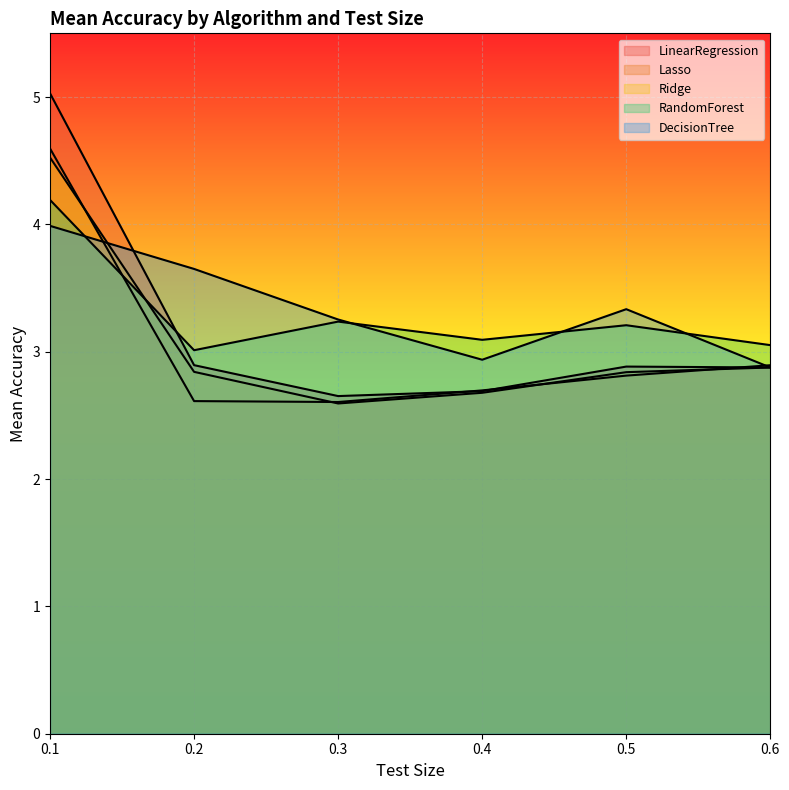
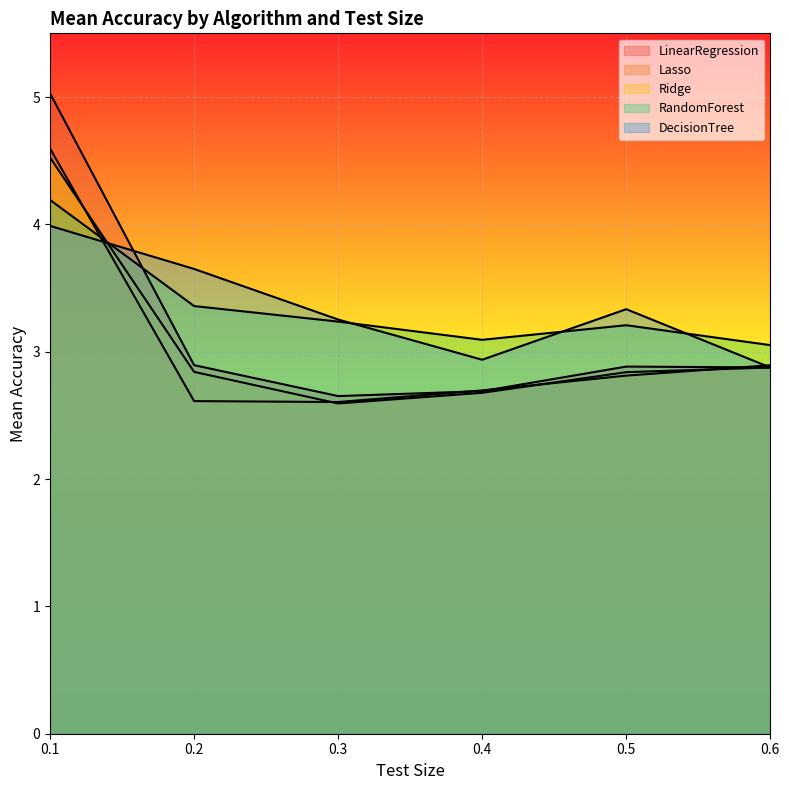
  {
    "RandomForest": {
      "0.1": 4.19,
-     "0.2": 3.01,
+     "0.2": 3.36,
      "0.4": 3.09,
      "0.5": 3.21,
      "0.6": 3.05
    },
    "DecisionTree": {
      "0.1": 3.99,
      "0.2": 3.65,
      "0.4": 2.94,
      "0.5": 3.33
    }
  }
